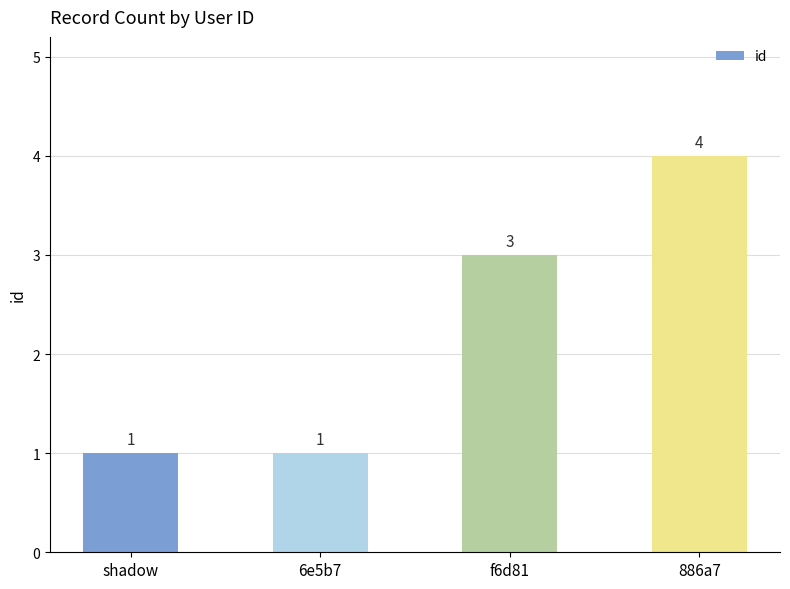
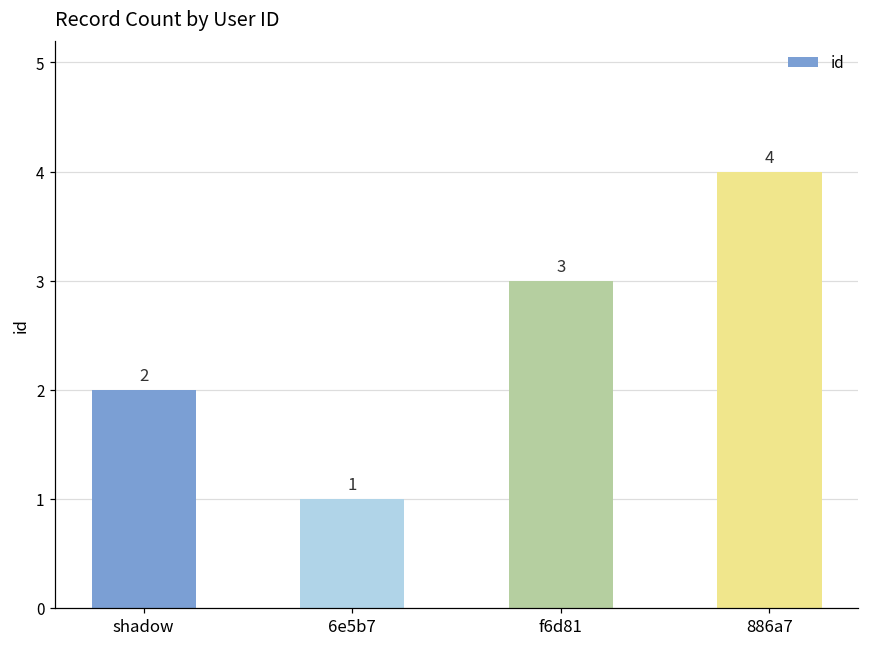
  {
-   "shadow": 1,
+   "shadow": 2,
    "6e5b7": 1,
    "f6d81": 3,
    "886a7": 4
  }
